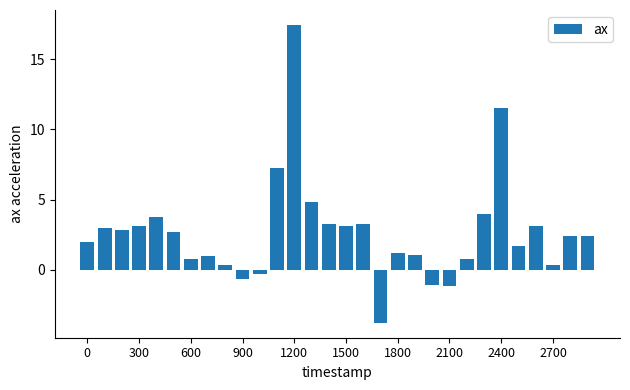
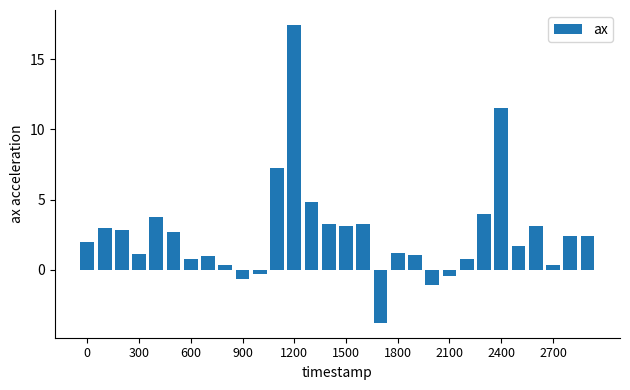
  {
    "0": 2.0,
-   "300": 3.1,
+   "300": 1.2,
    "600": 0.8,
    "900": -0.6,
    "1200": 17.4,
    "1500": 3.1,
    "1800": 1.2,
-   "2100": -1.2,
+   "2100": -0.4,
    "2400": 11.5,
    "2700": 0.3
  }
